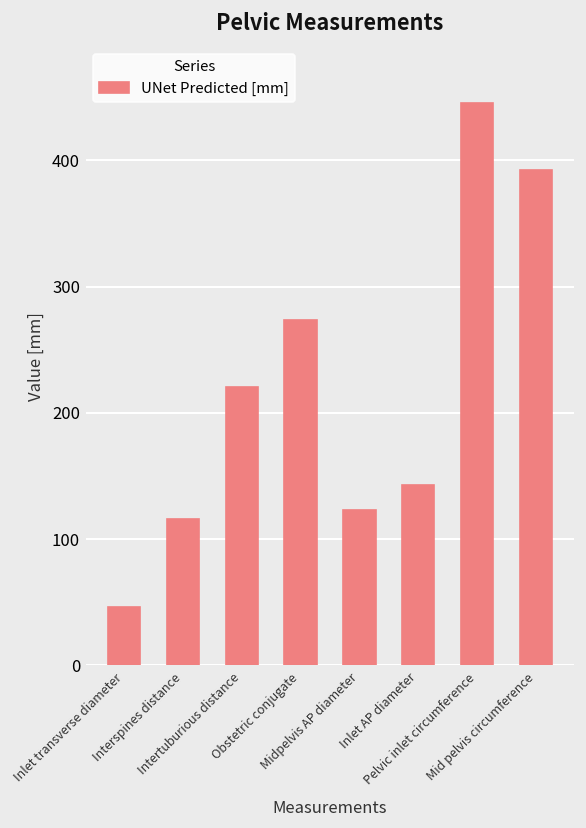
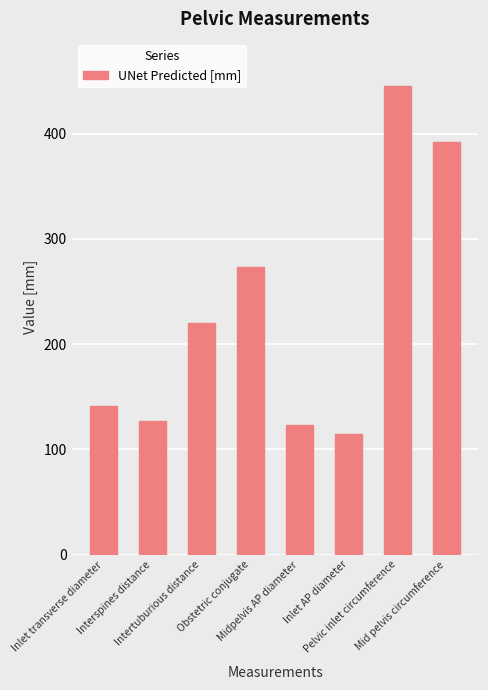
  {
-   "Inlet transverse diameter": 46,
-   "Interspines distance": 116,
+   "Inlet transverse diameter": 141,
+   "Interspines distance": 127,
    "Intertuburious distance": 220,
    "Obstetric conjugate": 274,
    "Midpelvis AP diameter": 123,
-   "Inlet AP diameter": 143,
+   "Inlet AP diameter": 114,
    "Pelvic inlet circumference": 445,
    "Mid pelvis circumference": 392
  }
